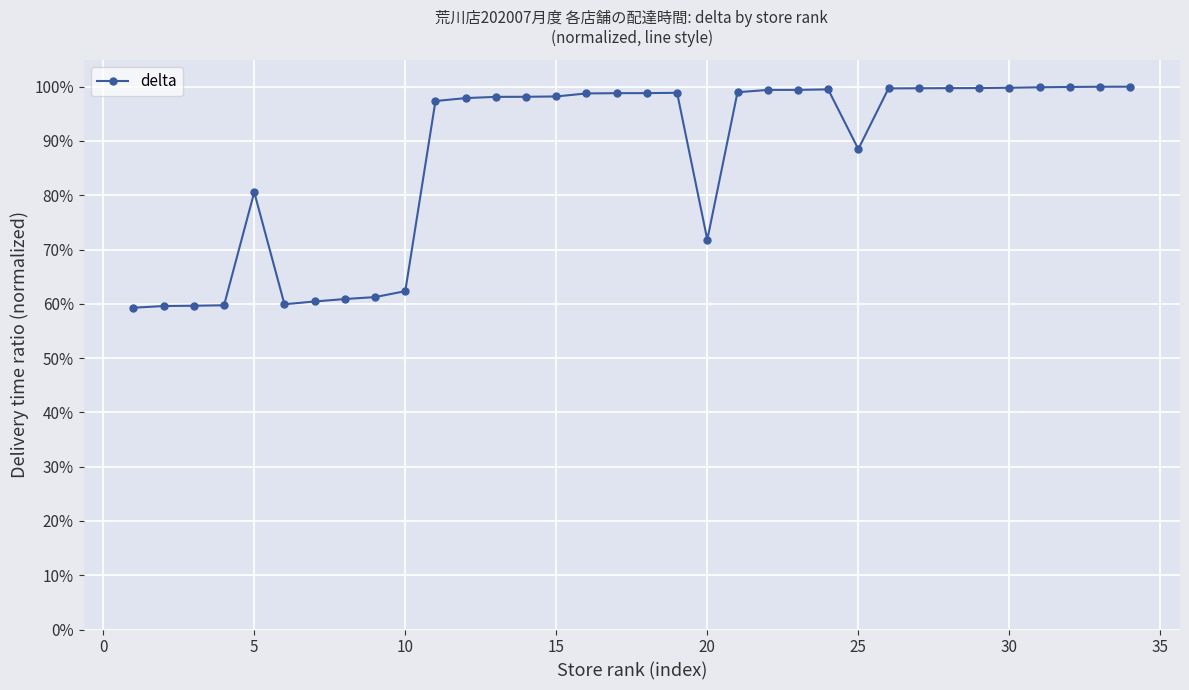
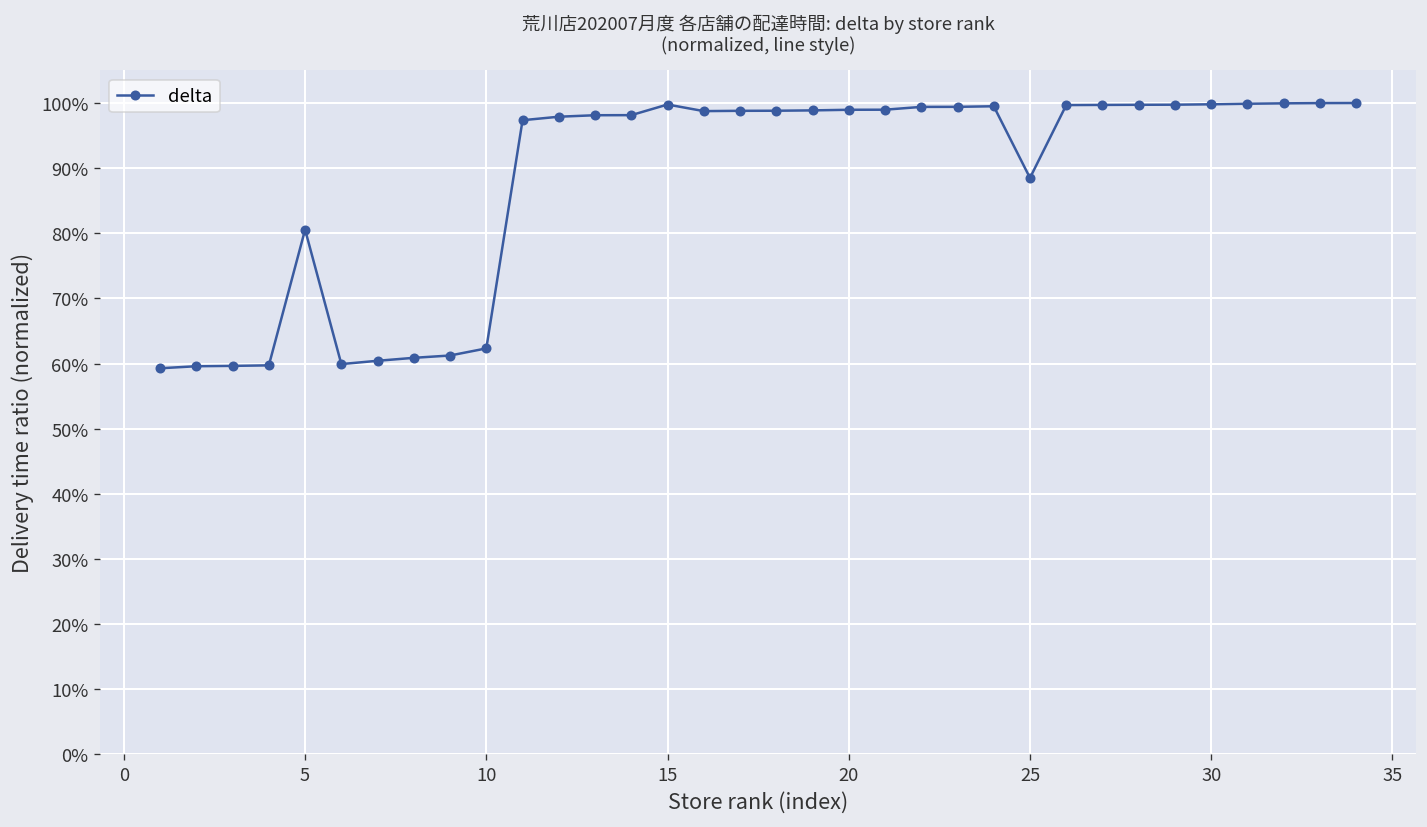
  {
    "5": "81%",
    "10": "62%",
-   "15": "98%",
-   "20": "72%",
+   "15": "100%",
+   "20": "99%",
    "25": "89%",
    "30": "100%"
  }
